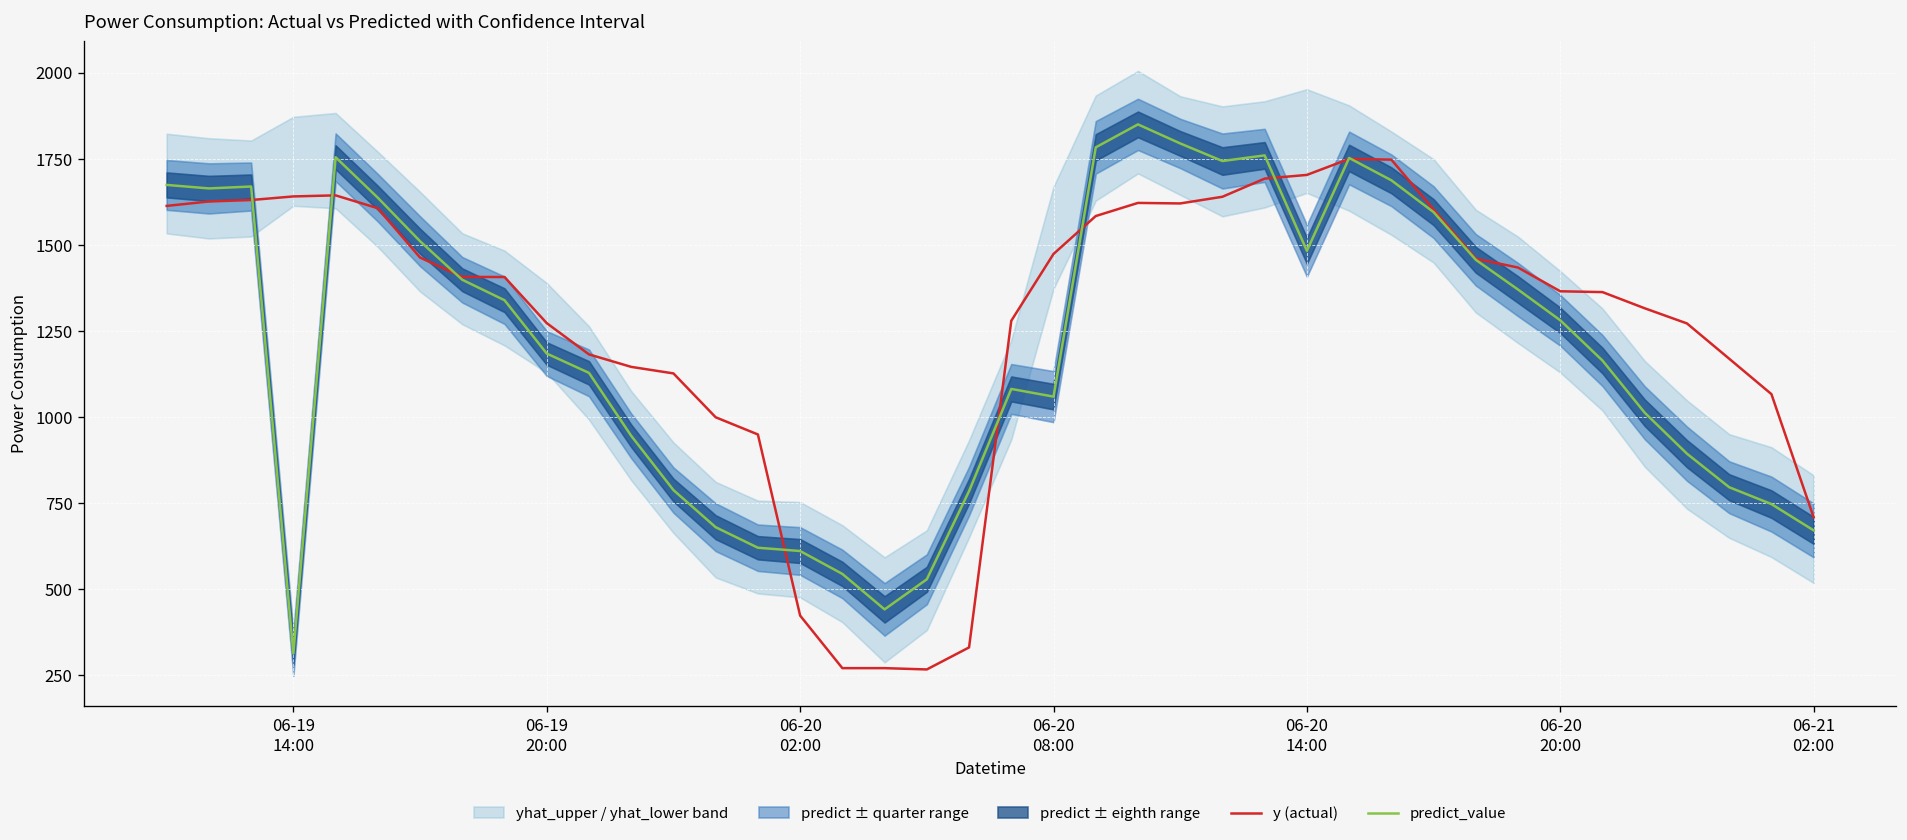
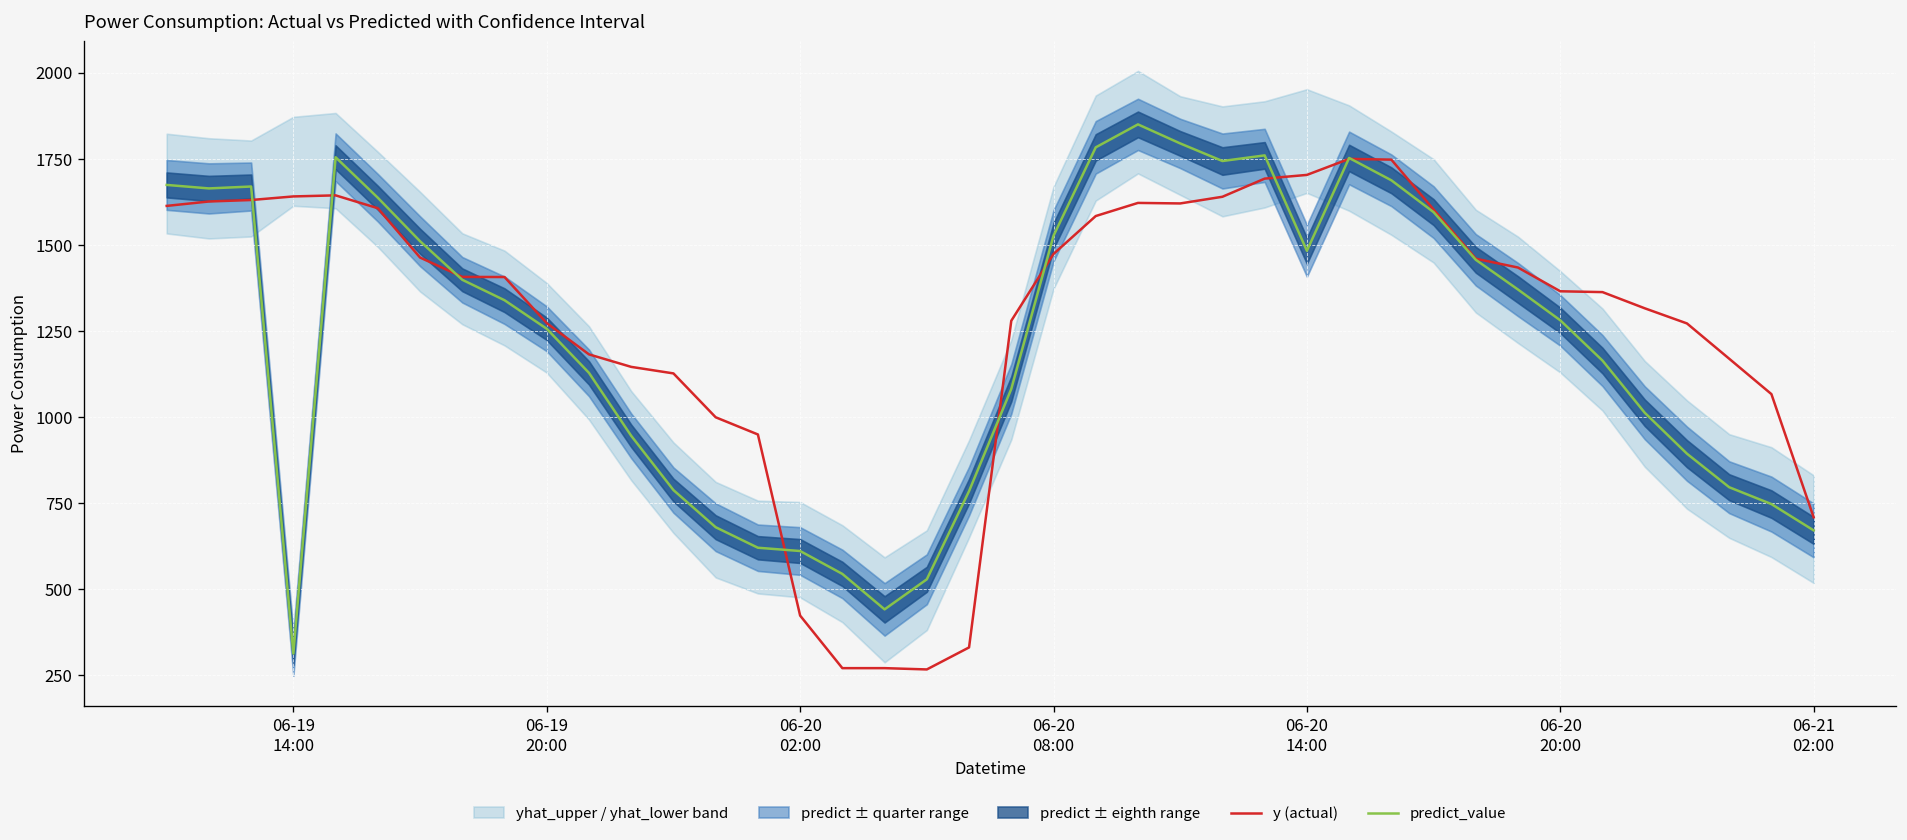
  {
    "y (actual)": {
      "06-19 14:00": 1640,
      "06-19 20:00": 1270,
      "06-20 02:00": 420,
      "06-20 08:00": 1470,
      "06-20 14:00": 1700,
      "06-20 20:00": 1370
    },
    "predict_value": {
      "06-19 14:00": 310,
-     "06-19 20:00": 1180,
+     "06-19 20:00": 1260,
      "06-20 02:00": 610,
-     "06-20 08:00": 1060,
+     "06-20 08:00": 1530,
      "06-20 14:00": 1480,
      "06-20 20:00": 1280,
      "06-21 02:00": 670
    }
  }
